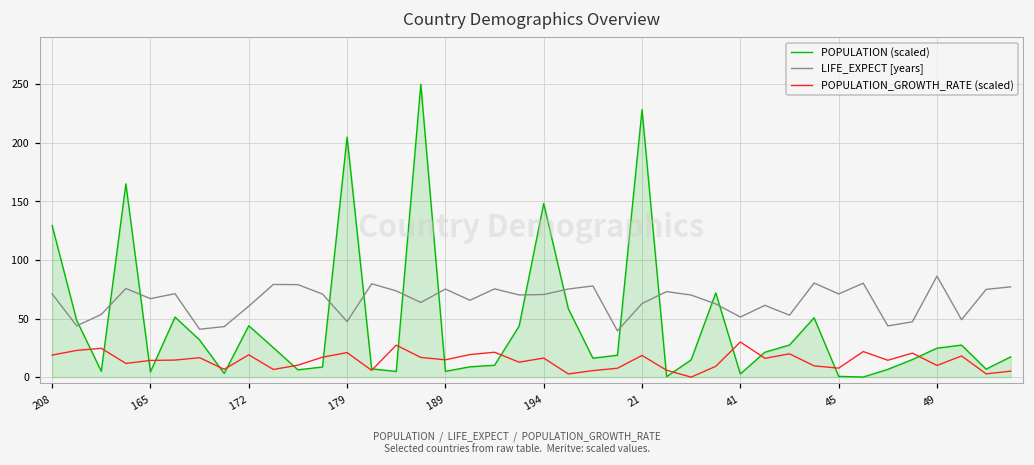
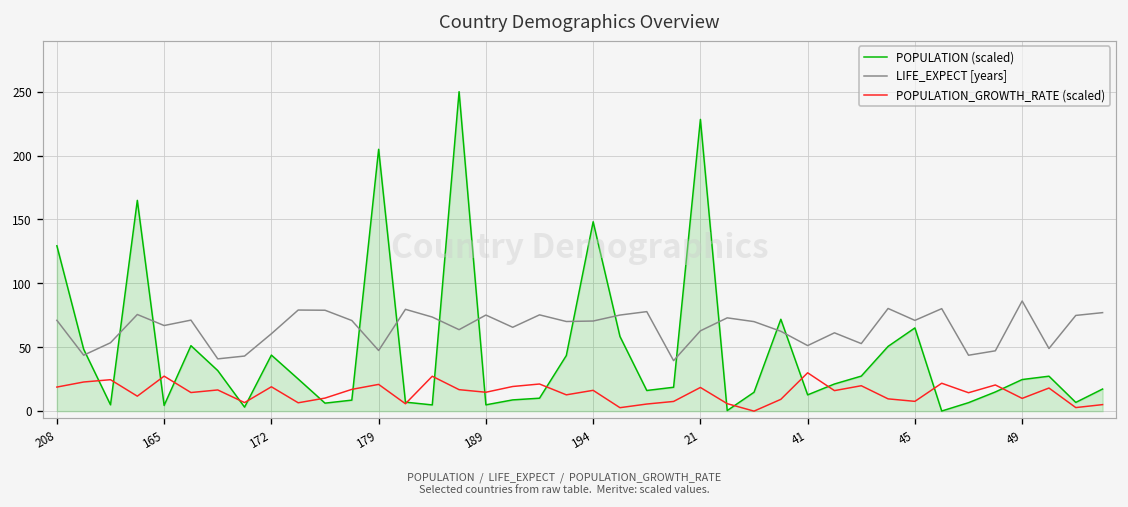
  {
    "POPULATION (scaled)": {
      "208": 129,
      "165": 4,
      "172": 44,
      "179": 205,
      "189": 5,
      "194": 148,
-     "41": 3,
-     "45": 1,
+     "41": 13,
+     "45": 65,
      "49": 25
    },
    "LIFE_EXPECT [years]": {
      "208": 71,
      "165": 67,
      "172": 61,
      "179": 47,
      "189": 75,
      "194": 71,
      "41": 51,
      "45": 71,
      "49": 86
    },
    "POPULATION_GROWTH_RATE (scaled)": {
      "208": 19,
-     "165": 14,
+     "165": 27,
      "172": 19,
      "179": 21,
      "189": 15,
      "194": 16,
      "41": 30,
      "45": 8,
      "49": 10
    }
  }
